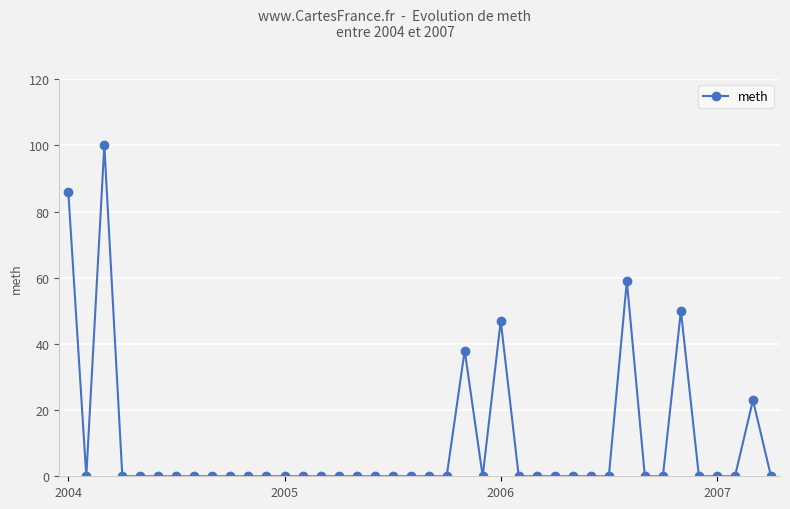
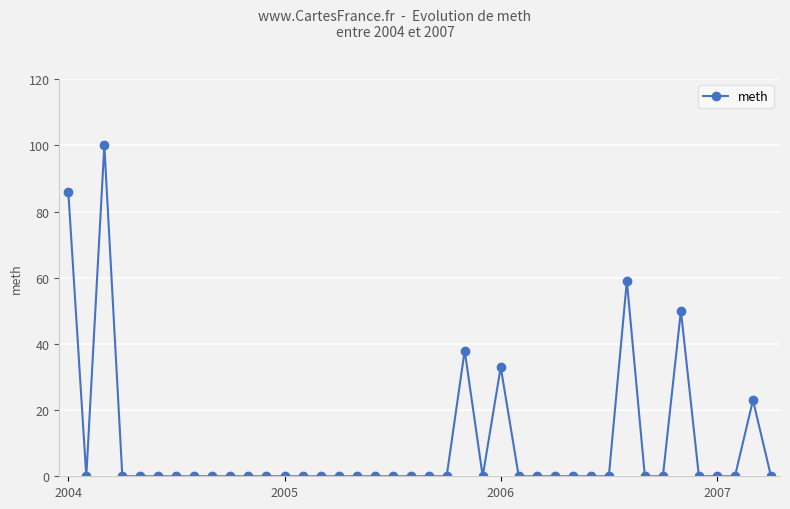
  {
    "2004": 86,
    "2005": 0,
-   "2006": 47,
+   "2006": 33,
    "2007": 0
  }
